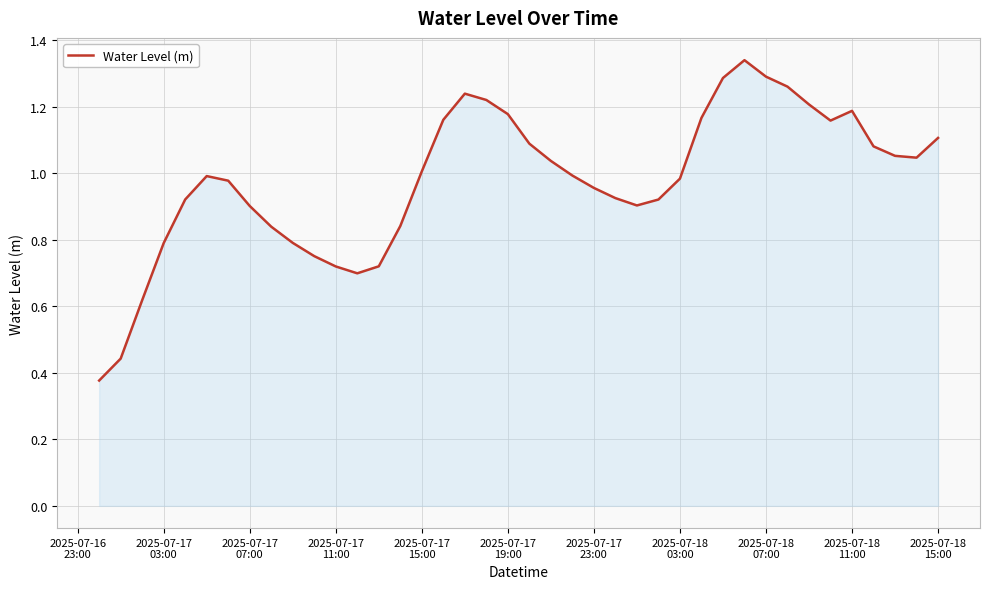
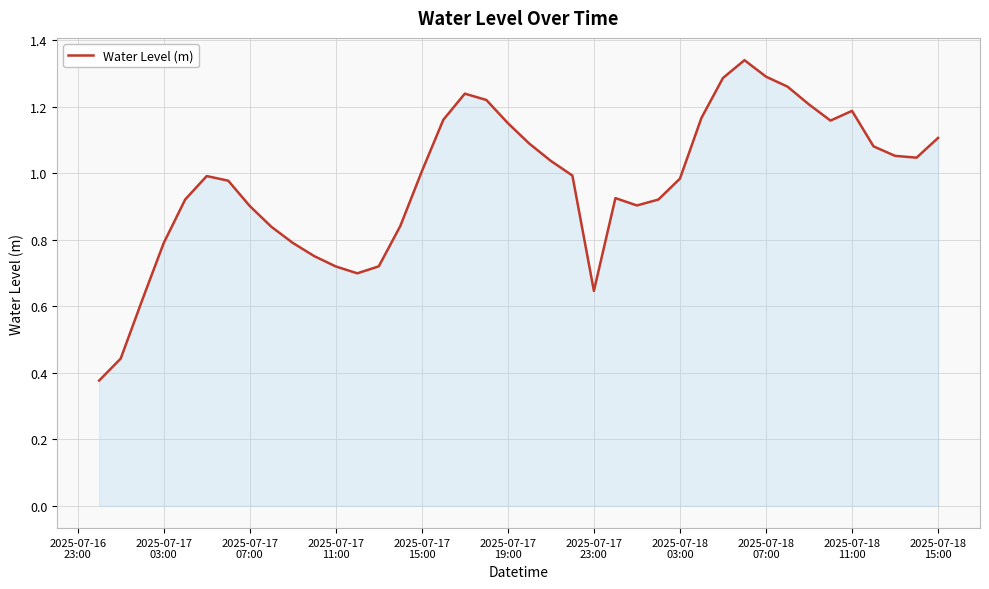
  {
    "2025-07-17 03:00": 0.79,
    "2025-07-17 07:00": 0.90,
    "2025-07-17 11:00": 0.72,
    "2025-07-17 15:00": 1.01,
-   "2025-07-17 19:00": 1.18,
-   "2025-07-17 23:00": 0.96,
+   "2025-07-17 19:00": 1.15,
+   "2025-07-17 23:00": 0.65,
    "2025-07-18 03:00": 0.98,
    "2025-07-18 07:00": 1.29,
    "2025-07-18 11:00": 1.19,
    "2025-07-18 15:00": 1.11
  }
